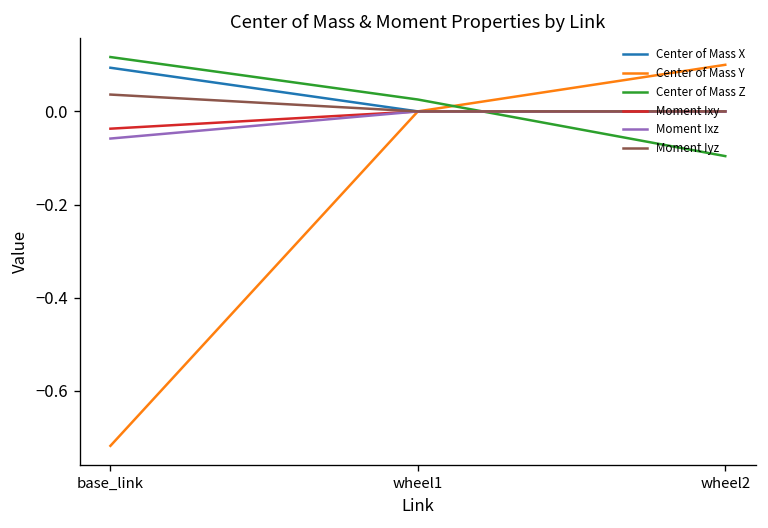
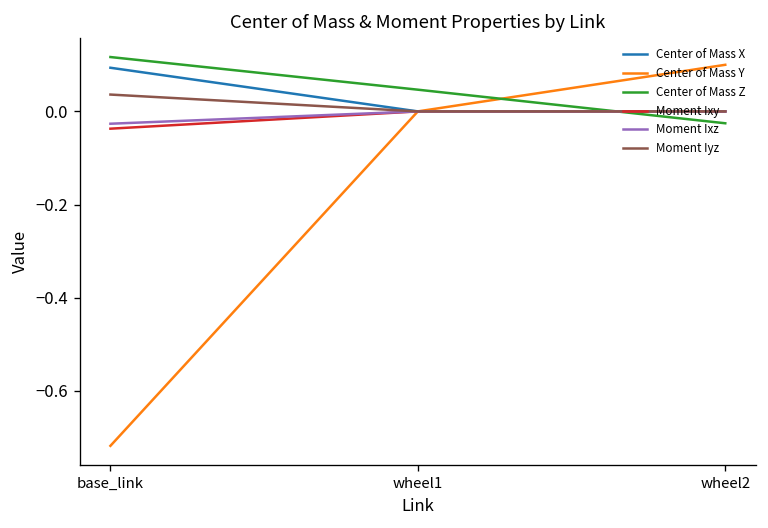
  {
    "Center of Mass X": {
      "base_link": 0.09
    },
    "Center of Mass Y": {
      "base_link": -0.72,
      "wheel2": 0.10
    },
    "Center of Mass Z": {
      "base_link": 0.12,
-     "wheel1": 0.03,
-     "wheel2": -0.10
+     "wheel1": 0.05,
+     "wheel2": -0.03
    },
    "Moment Ixy": {
      "base_link": -0.04
    },
    "Moment Ixz": {
-     "base_link": -0.06
+     "base_link": -0.03
    },
    "Moment Iyz": {
      "base_link": 0.04
    }
  }
